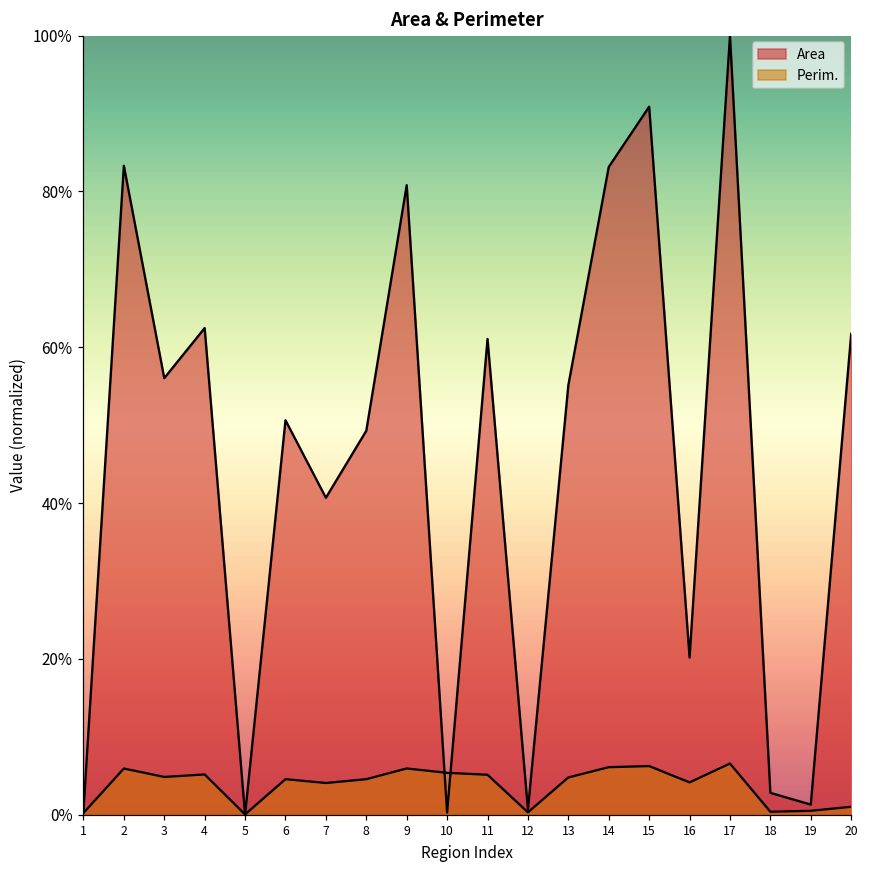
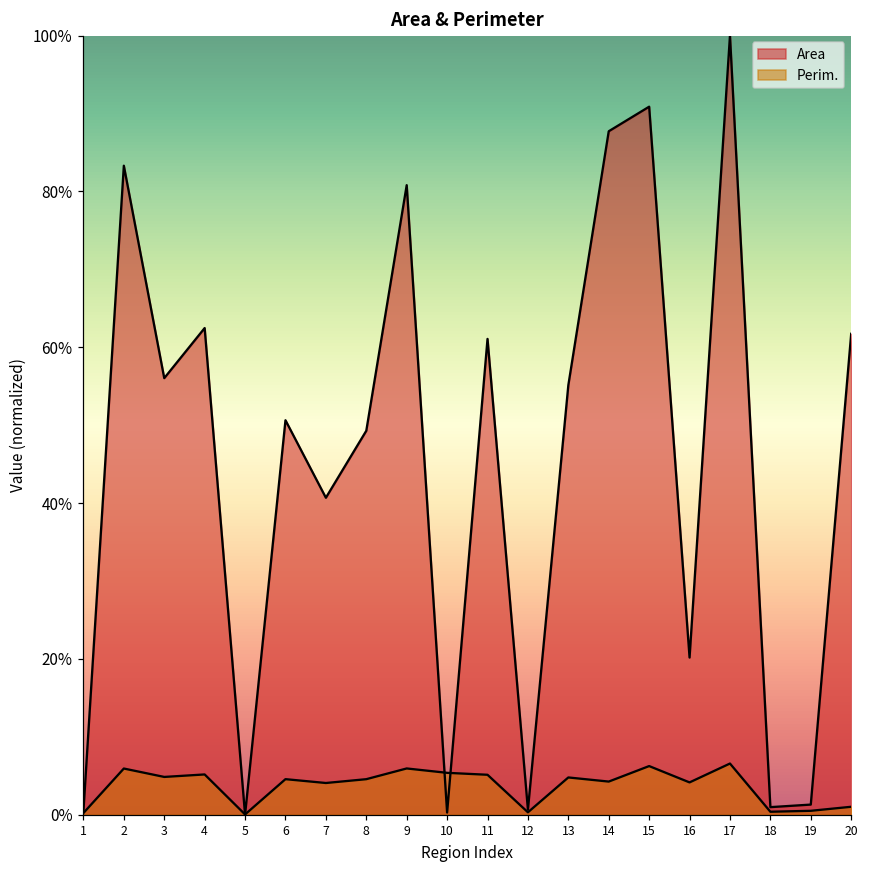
  {
    "Area": {
      "2": "83%",
      "3": "56%",
      "4": "62%",
      "6": "51%",
      "7": "41%",
      "8": "49%",
      "9": "81%",
      "10": "0%",
      "11": "61%",
      "13": "55%",
-     "14": "83%",
+     "14": "88%",
      "15": "91%",
      "16": "20%",
      "17": "100%",
-     "18": "3%",
+     "18": "1%",
      "19": "1%",
      "20": "62%"
    },
    "Perim.": {
      "2": "6%",
      "3": "5%",
      "4": "5%",
      "6": "5%",
      "7": "4%",
      "8": "5%",
      "9": "6%",
      "10": "5%",
      "11": "5%",
      "13": "5%",
-     "14": "6%",
+     "14": "4%",
      "15": "6%",
      "16": "4%",
      "17": "7%",
      "18": "0%",
      "19": "1%",
      "20": "1%"
    }
  }
